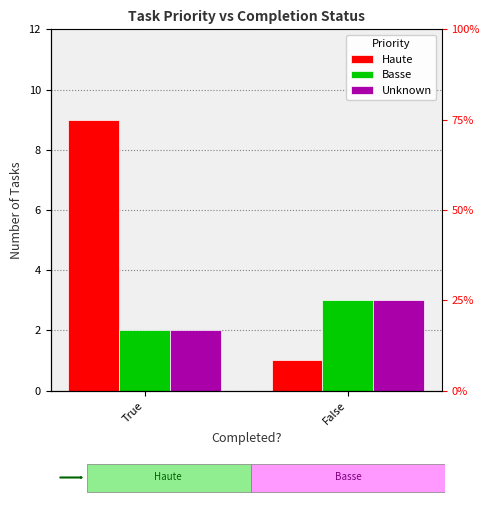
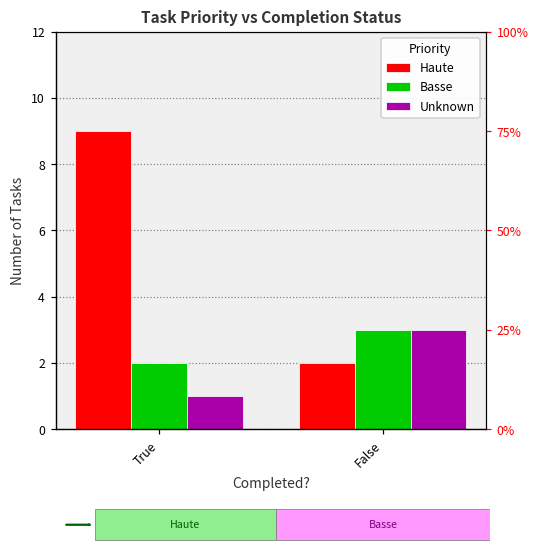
  {
    "Haute": {
      "True": 9,
-     "False": 1
+     "False": 2
    },
    "Basse": {
      "True": 2,
      "False": 3
    },
    "Unknown": {
-     "True": 2,
+     "True": 1,
      "False": 3
    }
  }
